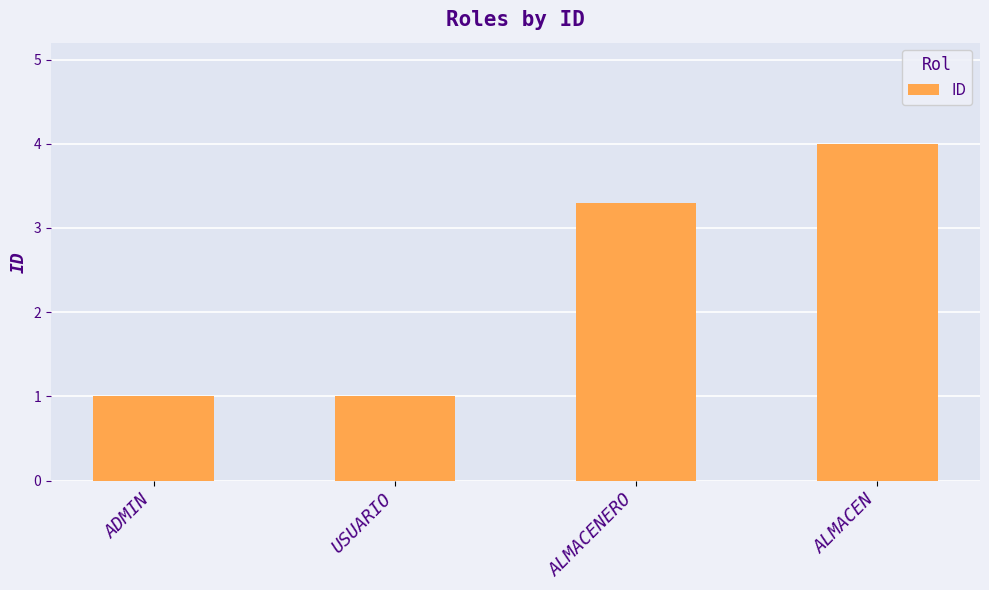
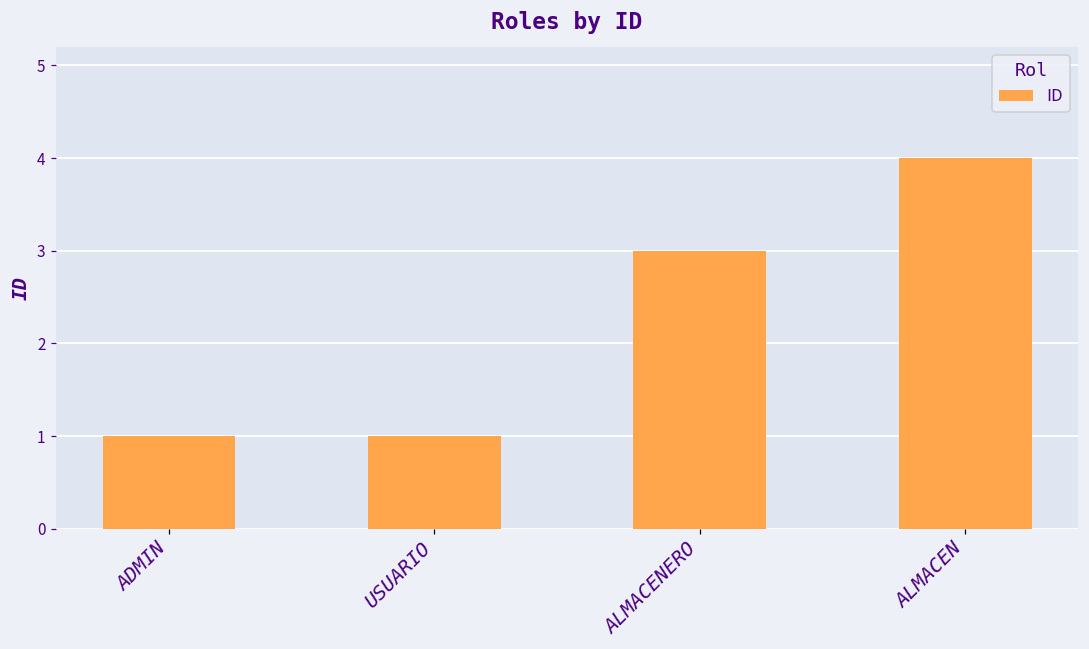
  {
    "ADMIN": 1.0,
    "USUARIO": 1.0,
-   "ALMACENERO": 3.3,
+   "ALMACENERO": 3.0,
    "ALMACEN": 4.0
  }
